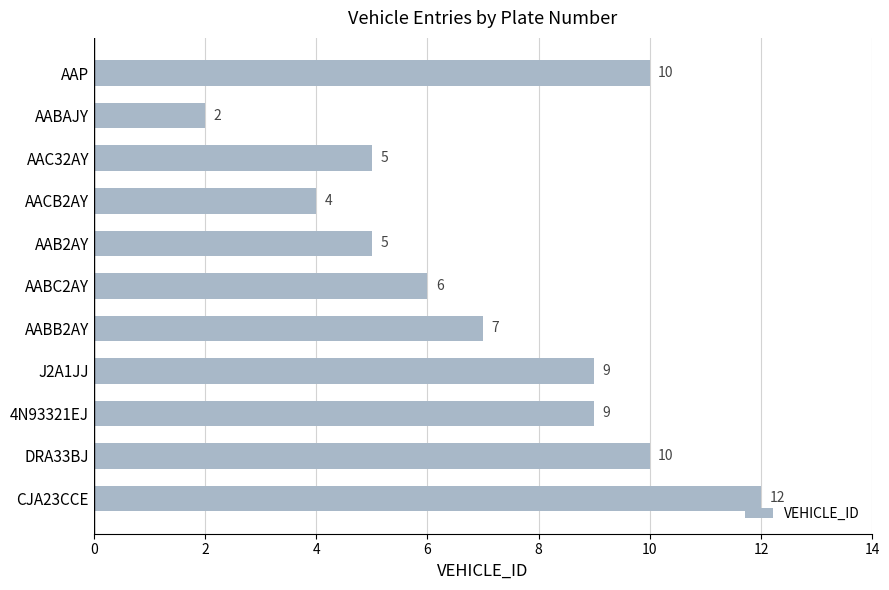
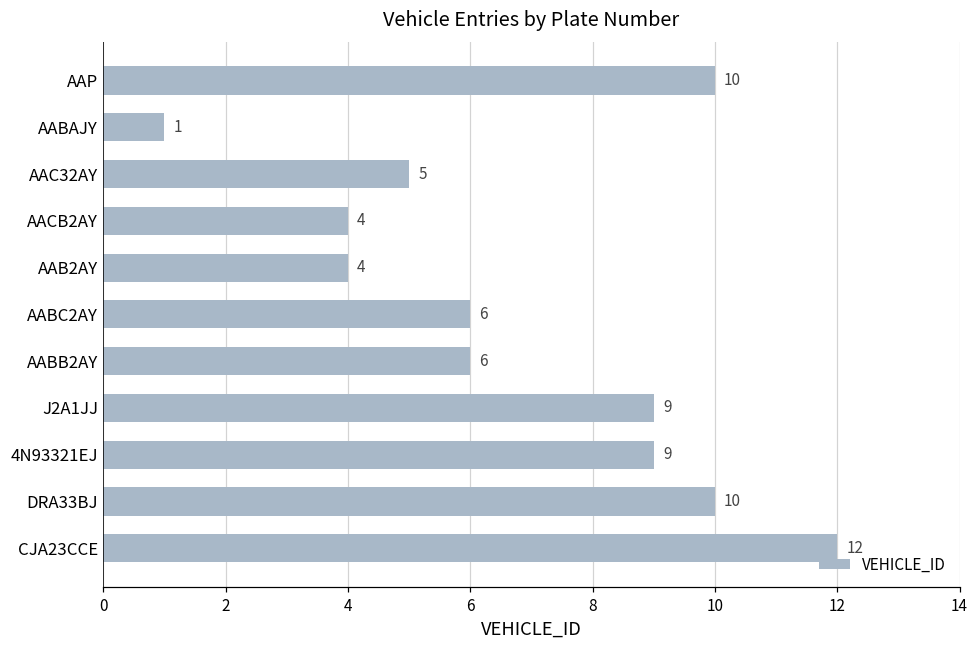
  {
    "AAP": 10,
-   "AABAJY": 2,
+   "AABAJY": 1,
    "AAC32AY": 5,
    "AACB2AY": 4,
-   "AAB2AY": 5,
+   "AAB2AY": 4,
    "AABC2AY": 6,
-   "AABB2AY": 7,
+   "AABB2AY": 6,
    "J2A1JJ": 9,
    "4N93321EJ": 9,
    "DRA33BJ": 10,
    "CJA23CCE": 12
  }
